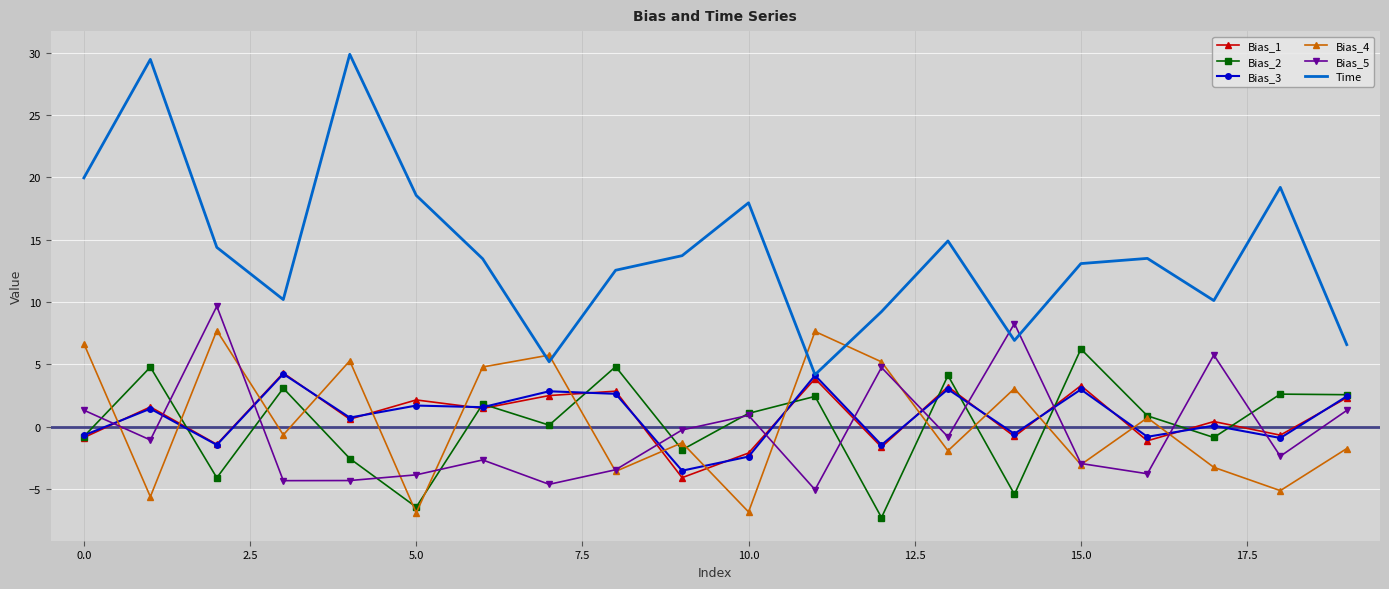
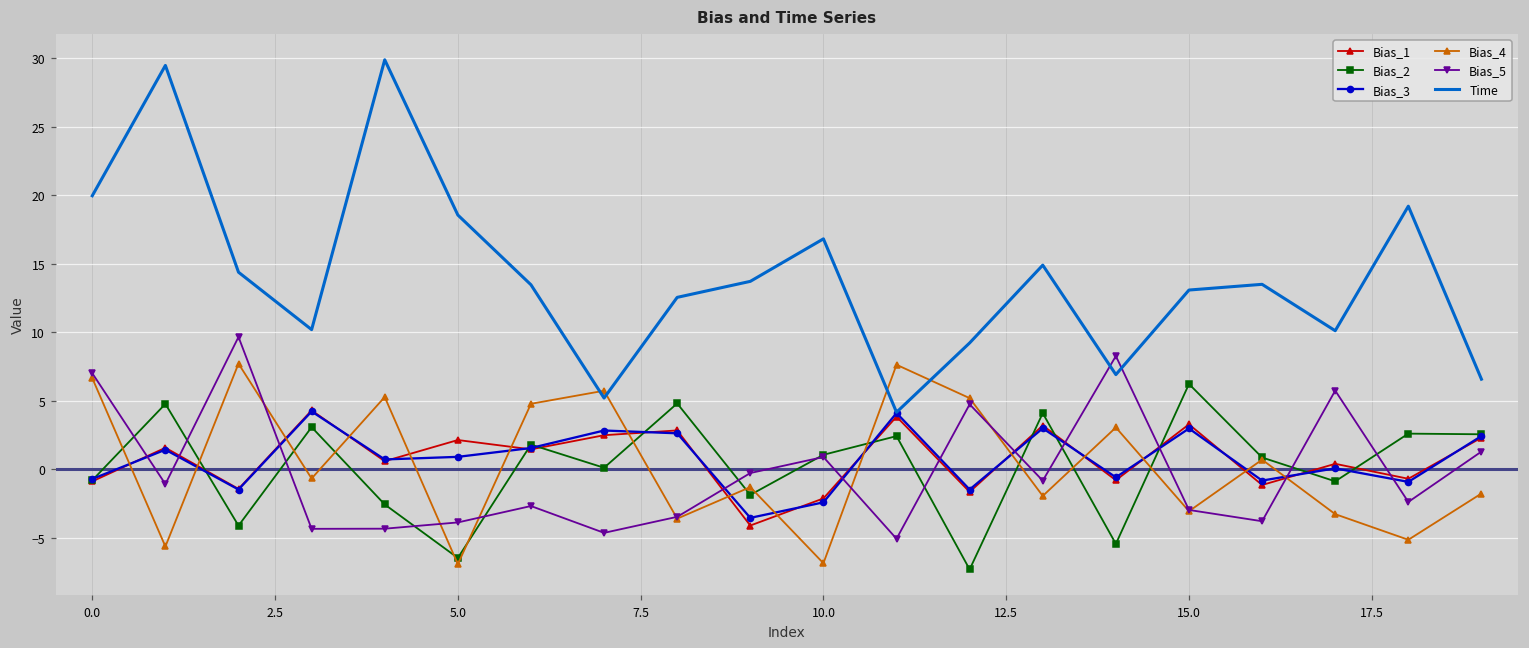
  {
    "Bias_1": {
      "5.0": 2.1,
      "10.0": -2.1,
      "15.0": 3.3
    },
    "Bias_2": {
      "5.0": -6.5,
      "15.0": 6.2
    },
    "Bias_3": {
-     "5.0": 1.7,
+     "5.0": 0.9,
      "10.0": -2.4,
      "15.0": 3.0
    },
    "Bias_4": {
      "0.0": 6.6,
      "5.0": -6.9,
      "10.0": -6.9
    },
    "Bias_5": {
-     "0.0": 1.3,
+     "0.0": 7.0,
      "5.0": -3.9
    },
    "Time": {
      "0.0": 20.0,
      "5.0": 18.6,
-     "10.0": 18.0,
+     "10.0": 16.8,
      "15.0": 13.1
    }
  }
